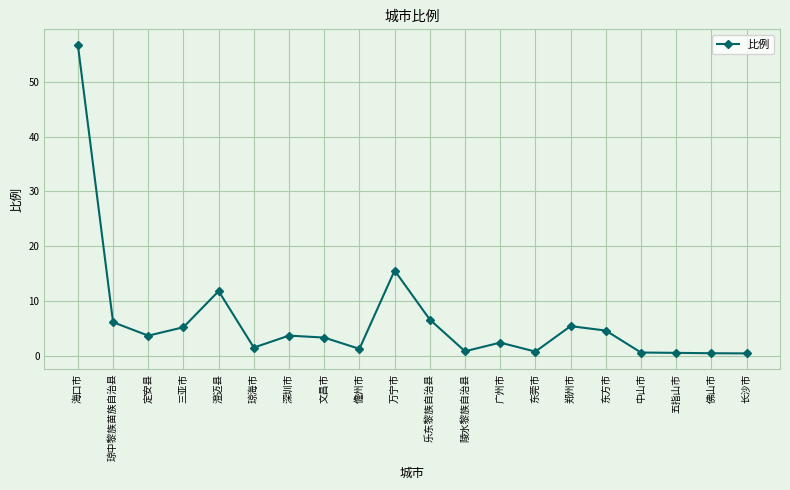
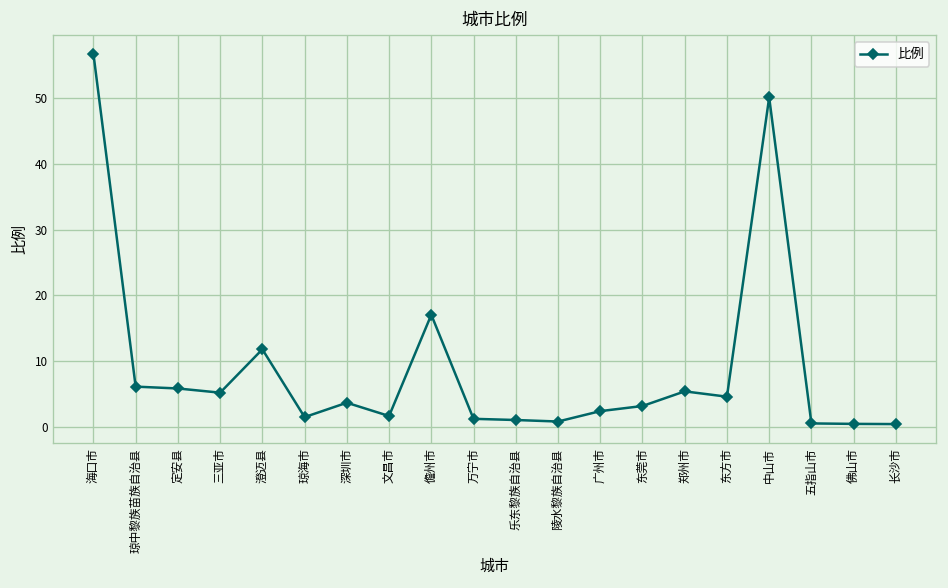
  {
    "海口市": 57,
    "琼中黎族苗族自治县": 6,
-   "定安县": 4,
+   "定安县": 6,
    "三亚市": 5,
    "澄迈县": 12,
    "琼海市": 1,
    "深圳市": 4,
-   "文昌市": 3,
-   "儋州市": 1,
-   "万宁市": 16,
-   "乐东黎族自治县": 7,
+   "文昌市": 2,
+   "儋州市": 17,
+   "万宁市": 1,
+   "乐东黎族自治县": 1,
    "陵水黎族自治县": 1,
    "广州市": 2,
-   "东莞市": 1,
+   "东莞市": 3,
    "郑州市": 5,
    "东方市": 5,
-   "中山市": 1,
+   "中山市": 50,
    "五指山市": 1,
    "佛山市": 0,
    "长沙市": 0
  }
